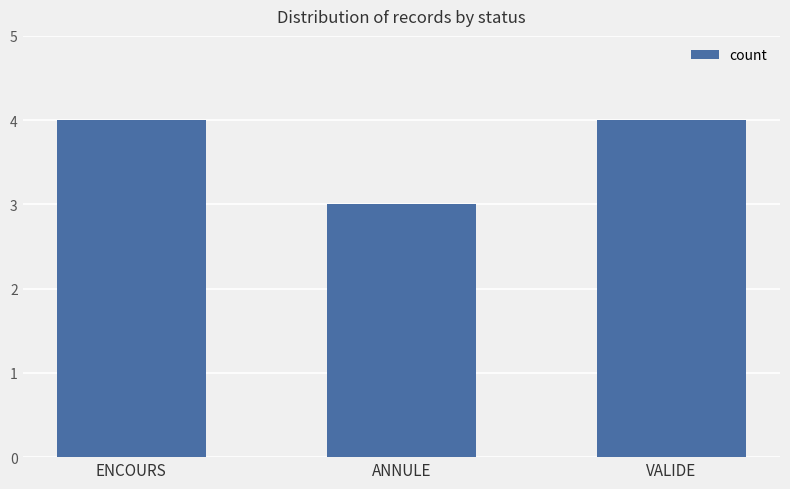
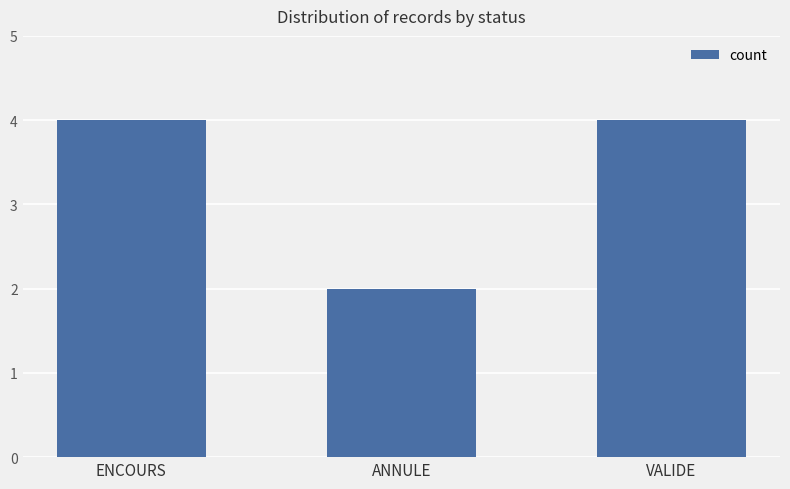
  {
    "ENCOURS": 4,
-   "ANNULE": 3,
+   "ANNULE": 2,
    "VALIDE": 4
  }
